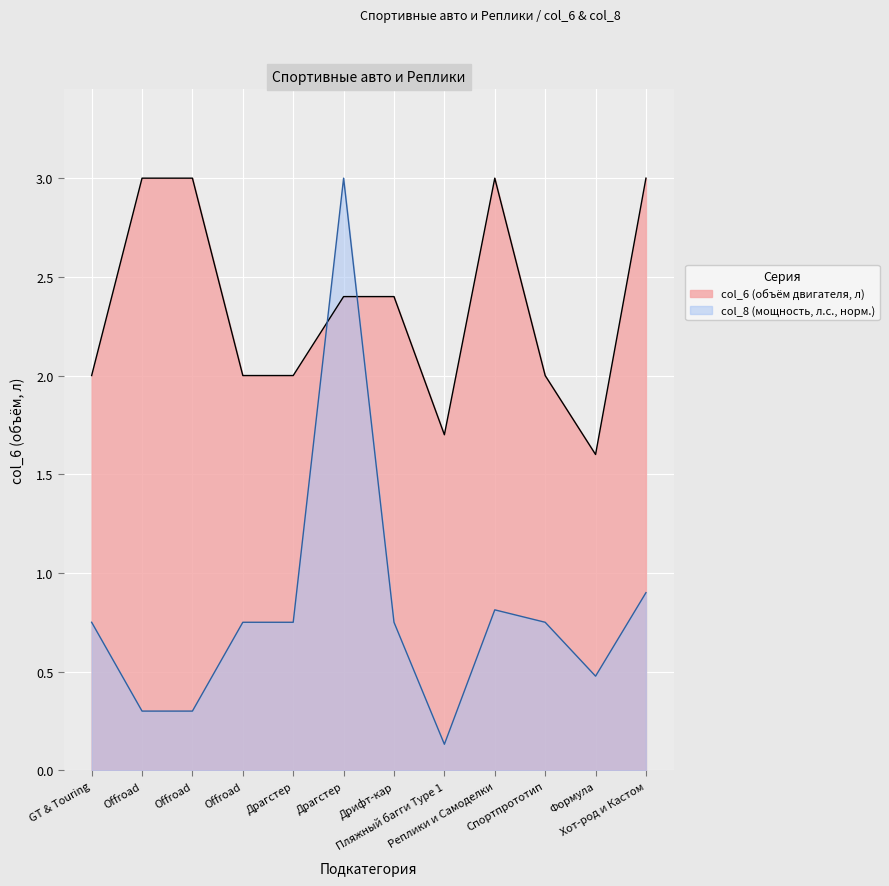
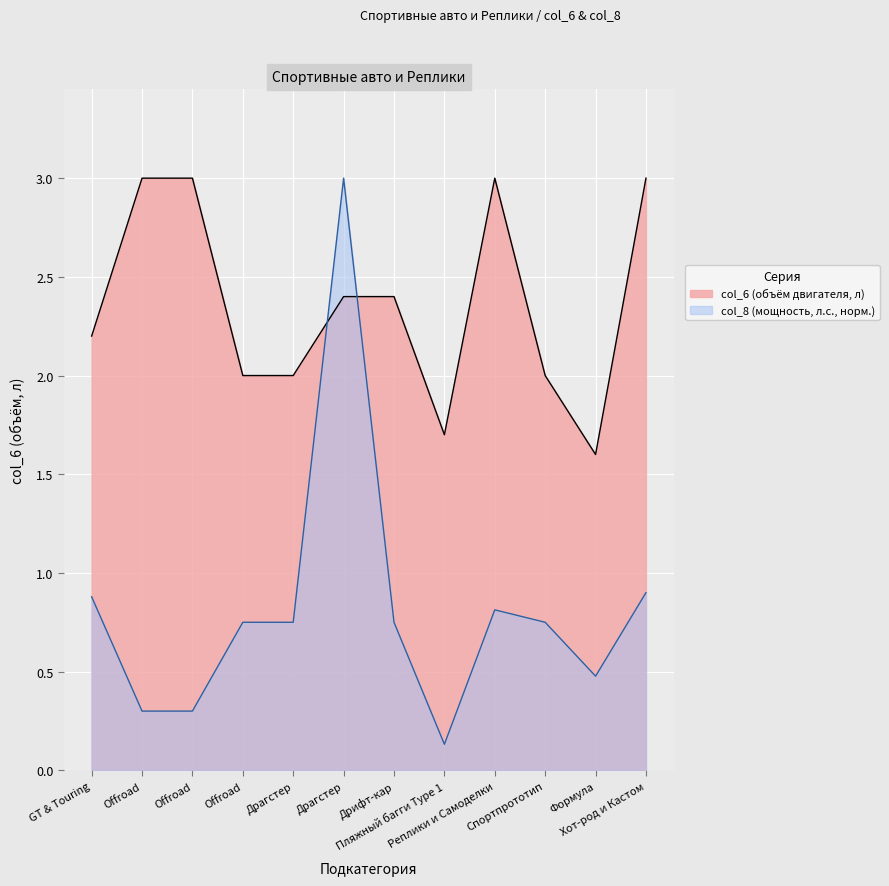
  {
    "col_6 (объём двигателя, л)": {
-     "GT & Touring": 2.0,
+     "GT & Touring": 2.2,
      "Дрифт-кар": 2.4,
      "Пляжный багги Type 1": 1.7,
      "Реплики и Самоделки": 3.0,
      "Спортпрототип": 2.0,
      "Формула": 1.6,
      "Хот-род и Кастом": 3.0
    },
    "col_8 (мощность, л.с., норм.)": {
-     "GT & Touring": 0.75,
+     "GT & Touring": 0.88,
      "Дрифт-кар": 0.75,
      "Пляжный багги Type 1": 0.13,
      "Реплики и Самоделки": 0.81,
      "Спортпрототип": 0.75,
      "Формула": 0.48,
      "Хот-род и Кастом": 0.90
    }
  }
